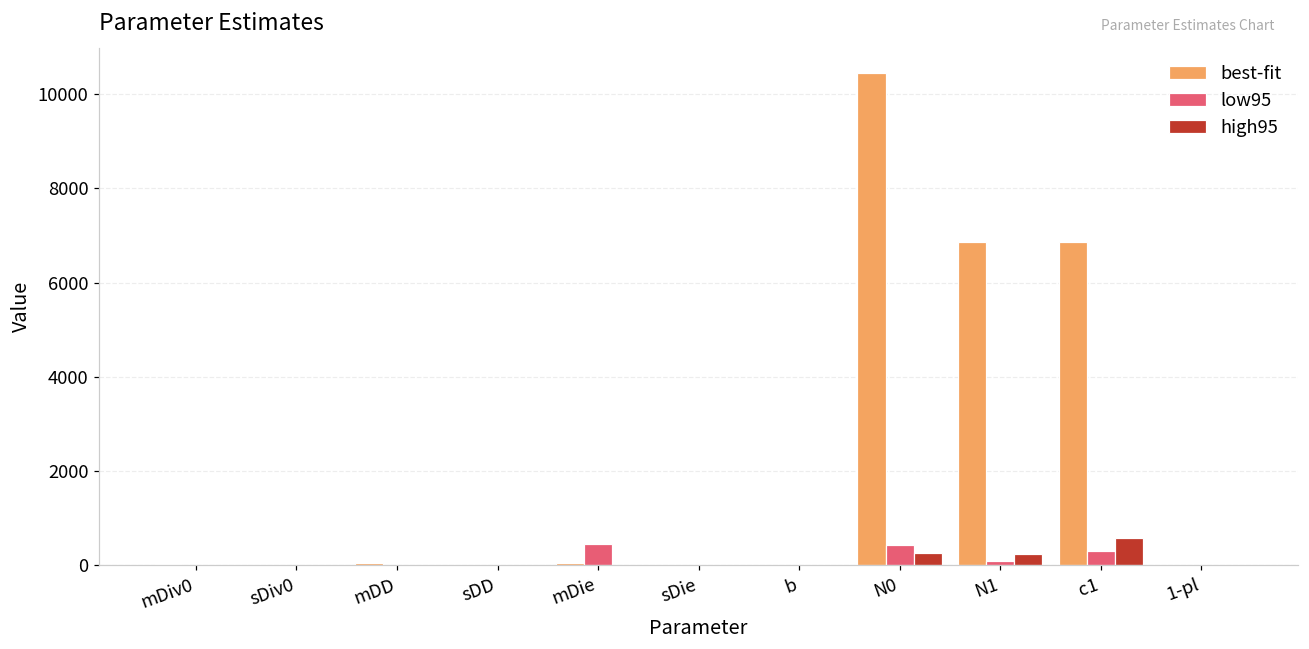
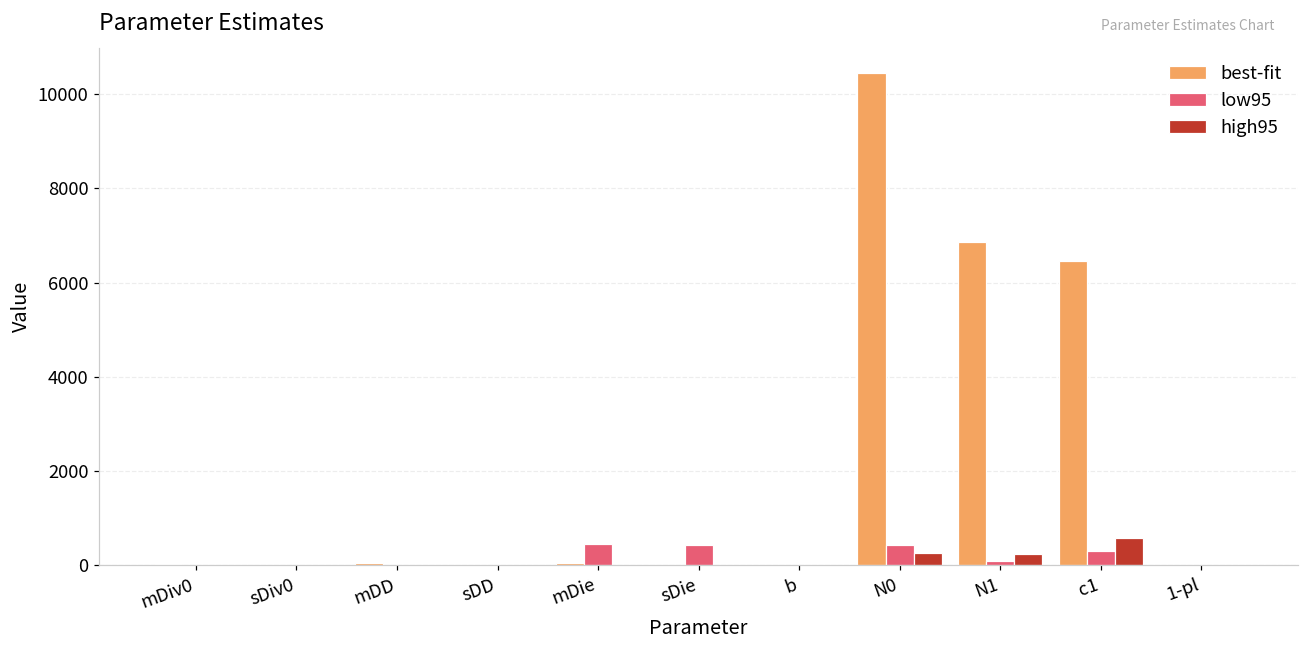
  {
    "best-fit": {
      "N0": 10500,
      "N1": 6900,
-     "c1": 6900
+     "c1": 6500
    },
    "low95": {
      "mDD": 0,
      "sDD": 0,
      "mDie": 500,
-     "sDie": 0,
+     "sDie": 400,
      "N0": 400,
      "N1": 100,
      "c1": 300
    },
    "high95": {
      "mDD": 0,
      "sDD": 0,
      "N0": 300,
      "N1": 200,
      "c1": 600
    }
  }
